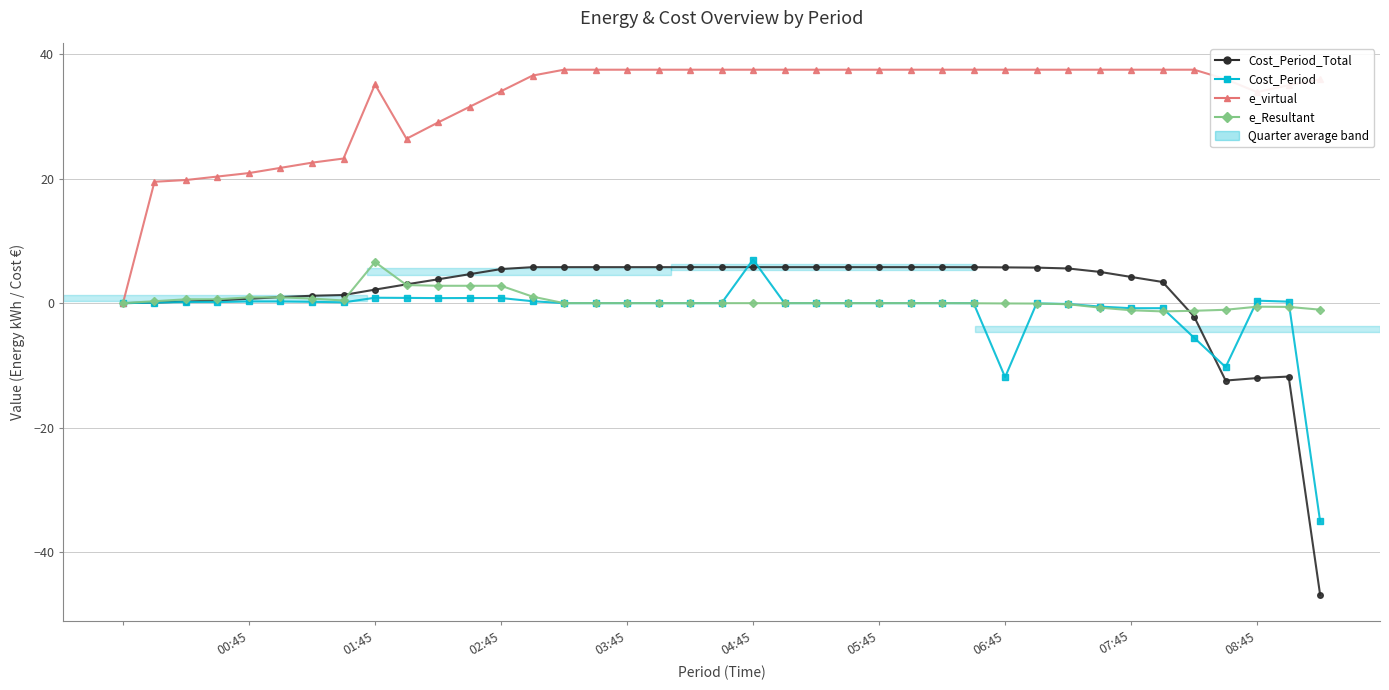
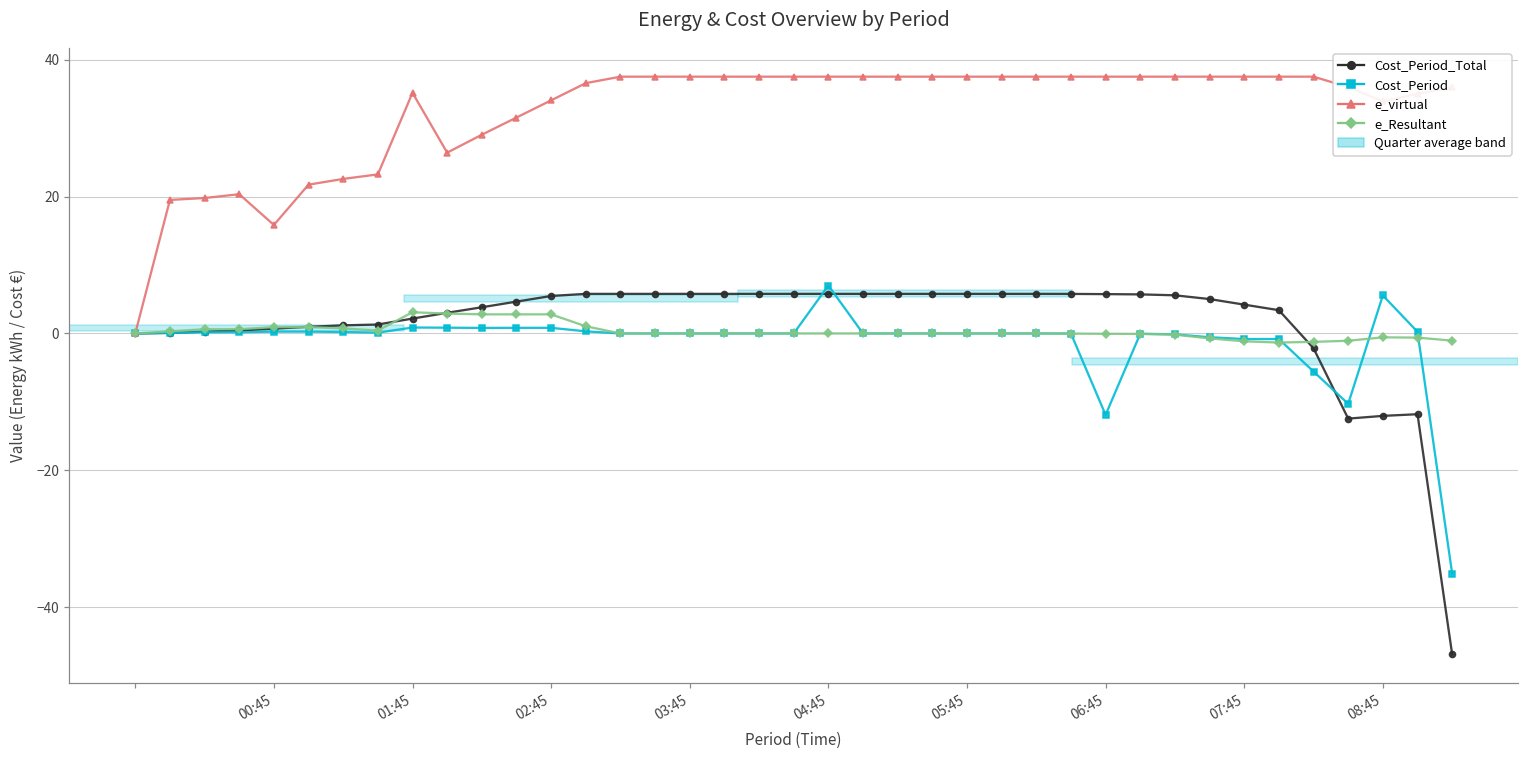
  {
    "Cost_Period_Total": {
      "01:45": 2,
      "03:45": 6,
      "06:45": 6,
      "07:45": 4,
      "08:45": -12
    },
    "Cost_Period": {
      "00:45": 0,
      "02:45": 1,
      "04:45": 7,
      "06:45": -12,
-     "08:45": 0
+     "08:45": 6
    },
    "e_virtual": {
-     "00:45": 21,
+     "00:45": 16,
      "01:45": 35,
      "02:45": 34,
      "03:45": 38,
      "04:45": 38,
      "05:45": 38,
      "06:45": 38,
      "07:45": 38
    },
    "e_Resultant": {
-     "01:45": 7,
+     "01:45": 3,
      "02:45": 3,
      "04:45": 0,
      "06:45": 0,
      "08:45": -1
    }
  }
